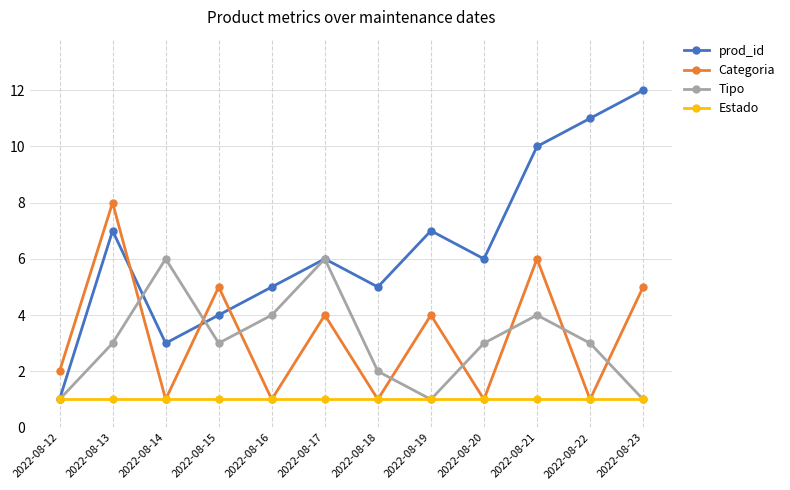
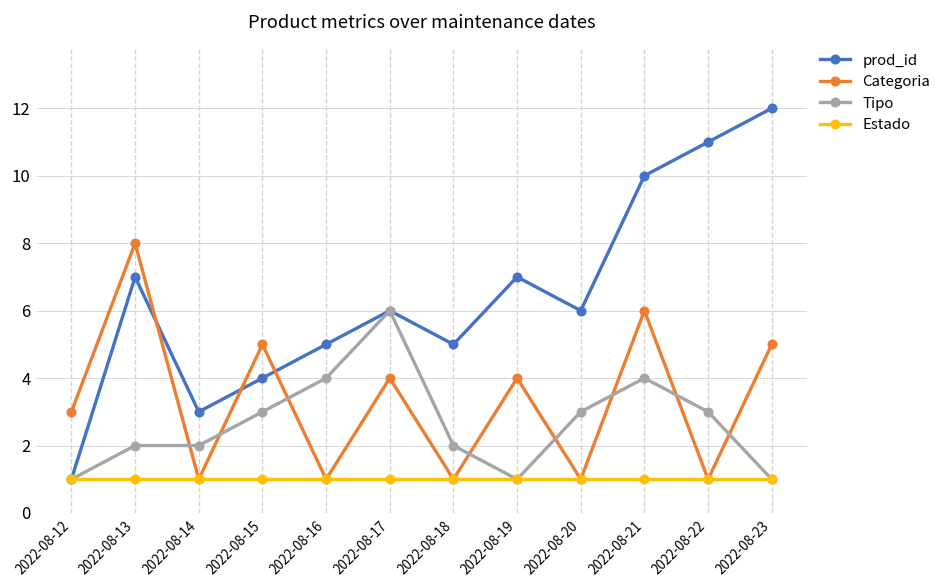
  {
    "prod_id": {
      "2022-08-13": 7,
      "2022-08-14": 3,
      "2022-08-15": 4,
      "2022-08-16": 5,
      "2022-08-18": 5,
      "2022-08-19": 7,
      "2022-08-20": 6,
      "2022-08-21": 10,
      "2022-08-22": 11,
      "2022-08-23": 12
    },
    "Categoria": {
-     "2022-08-12": 2,
+     "2022-08-12": 3,
      "2022-08-13": 8,
      "2022-08-15": 5,
      "2022-08-17": 4,
      "2022-08-19": 4,
      "2022-08-21": 6,
      "2022-08-23": 5
    },
    "Tipo": {
-     "2022-08-13": 3,
-     "2022-08-14": 6,
+     "2022-08-13": 2,
+     "2022-08-14": 2,
      "2022-08-15": 3,
      "2022-08-16": 4,
      "2022-08-18": 2,
      "2022-08-20": 3,
      "2022-08-21": 4,
      "2022-08-22": 3
    },
    "Estado": {
      "2022-08-13": 1,
      "2022-08-15": 1,
      "2022-08-17": 1,
      "2022-08-21": 1
    }
  }
